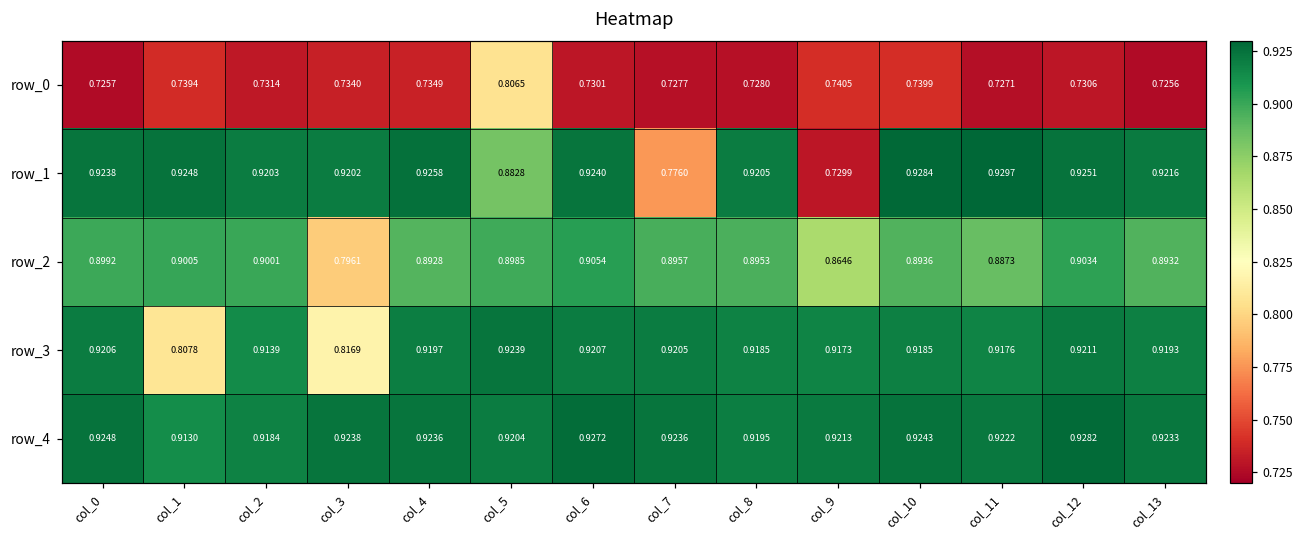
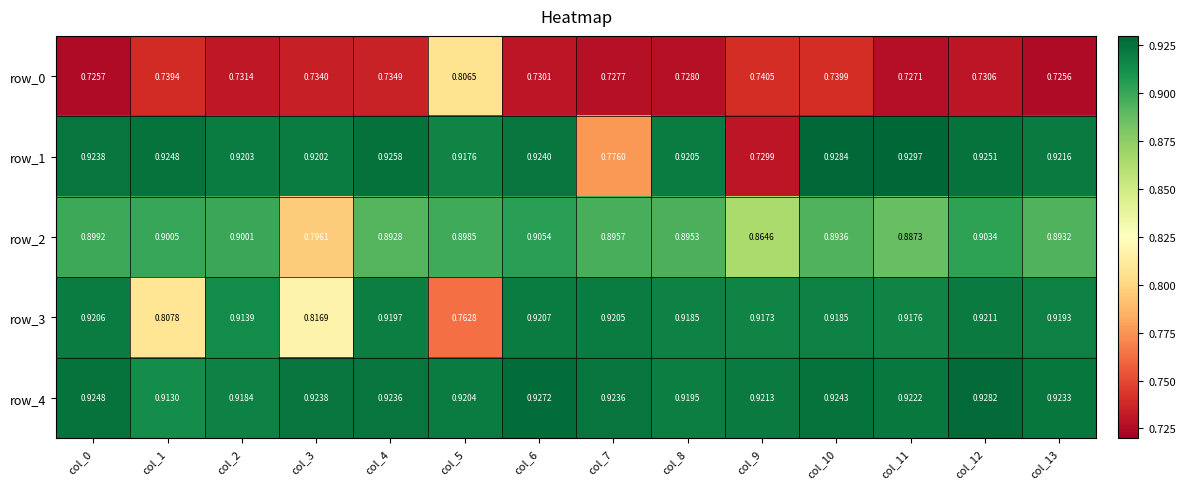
  {
    "row_0": {
      "col_0": 0.7257,
      "col_1": 0.7394,
      "col_2": 0.7314,
      "col_3": 0.7340,
      "col_4": 0.7349,
      "col_5": 0.8065,
      "col_6": 0.7301,
      "col_7": 0.7277,
      "col_8": 0.7280,
      "col_9": 0.7405,
      "col_10": 0.7399,
      "col_11": 0.7271,
      "col_12": 0.7306,
      "col_13": 0.7256
    },
    "row_1": {
      "col_0": 0.9238,
      "col_1": 0.9248,
      "col_2": 0.9203,
      "col_3": 0.9202,
      "col_4": 0.9258,
-     "col_5": 0.8828,
+     "col_5": 0.9176,
      "col_6": 0.9240,
      "col_7": 0.7760,
      "col_8": 0.9205,
      "col_9": 0.7299,
      "col_10": 0.9284,
      "col_11": 0.9297,
      "col_12": 0.9251,
      "col_13": 0.9216
    },
    "row_2": {
      "col_0": 0.8992,
      "col_1": 0.9005,
      "col_2": 0.9001,
      "col_3": 0.7961,
      "col_4": 0.8928,
      "col_5": 0.8985,
      "col_6": 0.9054,
      "col_7": 0.8957,
      "col_8": 0.8953,
      "col_9": 0.8646,
      "col_10": 0.8936,
      "col_11": 0.8873,
      "col_12": 0.9034,
      "col_13": 0.8932
    },
    "row_3": {
      "col_0": 0.9206,
      "col_1": 0.8078,
      "col_2": 0.9139,
      "col_3": 0.8169,
      "col_4": 0.9197,
-     "col_5": 0.9239,
+     "col_5": 0.7628,
      "col_6": 0.9207,
      "col_7": 0.9205,
      "col_8": 0.9185,
      "col_9": 0.9173,
      "col_10": 0.9185,
      "col_11": 0.9176,
      "col_12": 0.9211,
      "col_13": 0.9193
    },
    "row_4": {
      "col_0": 0.9248,
      "col_1": 0.9130,
      "col_2": 0.9184,
      "col_3": 0.9238,
      "col_4": 0.9236,
      "col_5": 0.9204,
      "col_6": 0.9272,
      "col_7": 0.9236,
      "col_8": 0.9195,
      "col_9": 0.9213,
      "col_10": 0.9243,
      "col_11": 0.9222,
      "col_12": 0.9282,
      "col_13": 0.9233
    }
  }
